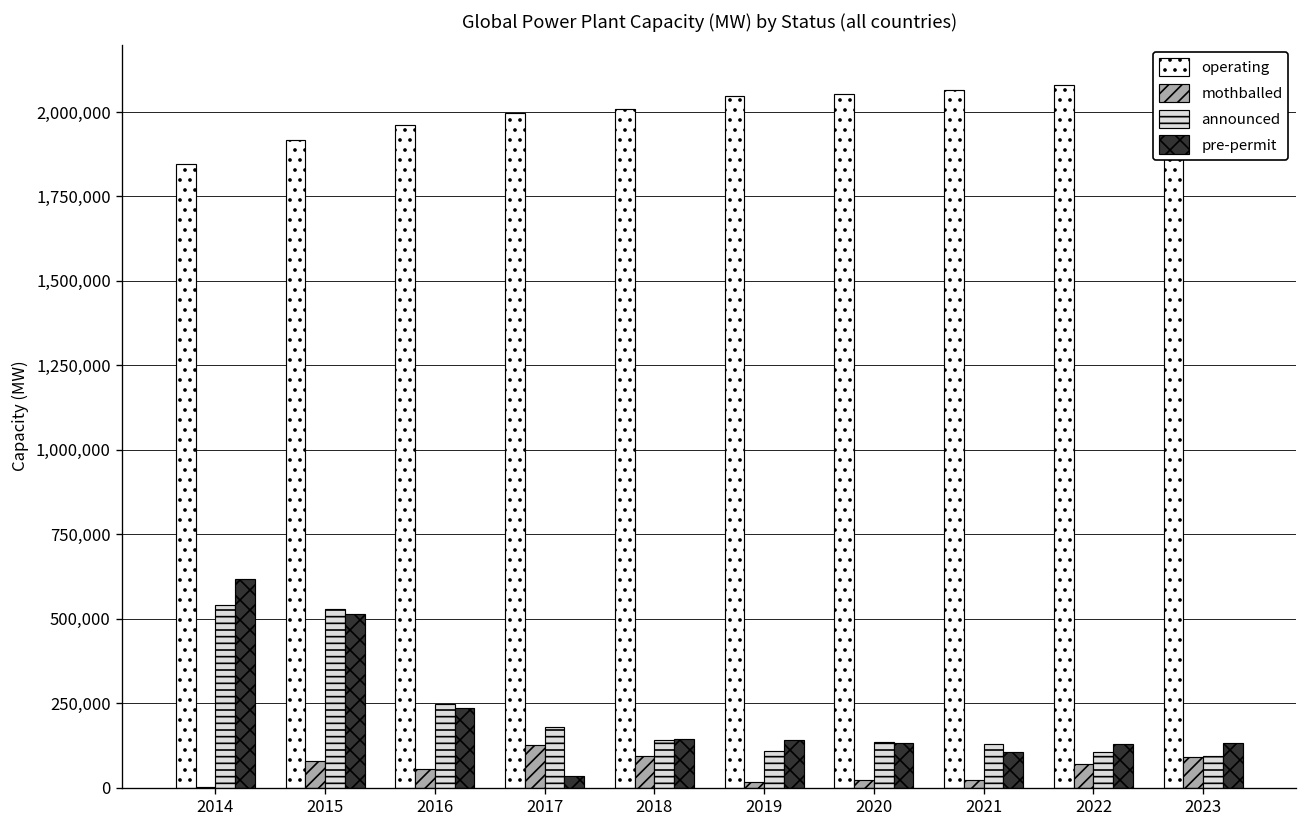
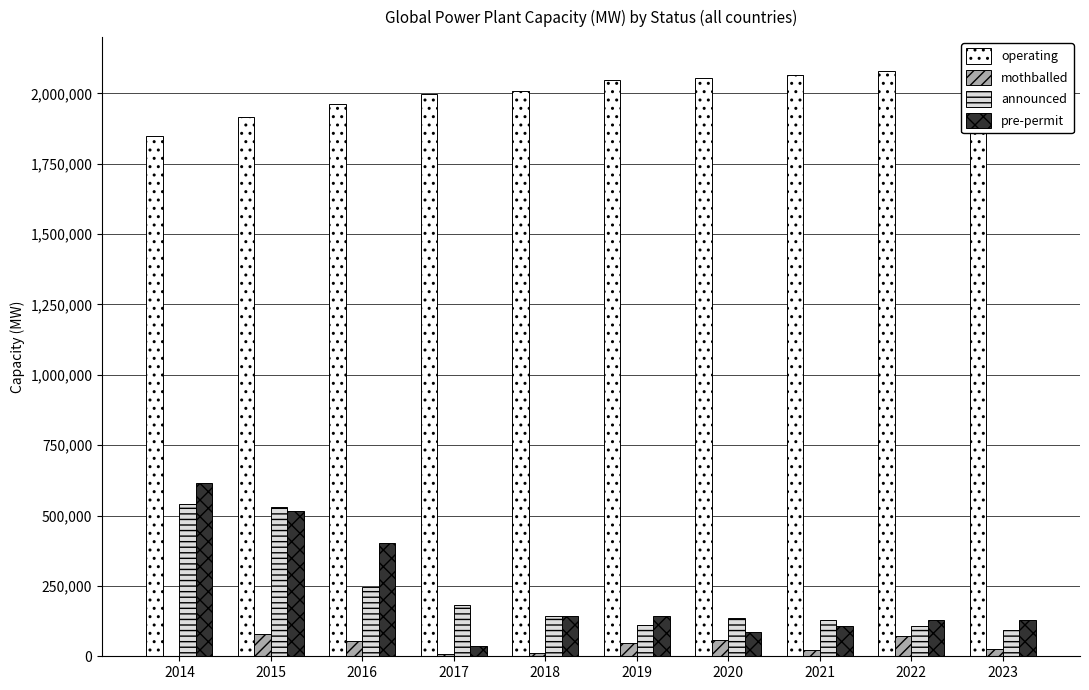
  {
    "mothballed": {
      "2015": "80,000",
      "2016": "50,000",
-     "2017": "130,000",
-     "2018": "90,000",
-     "2019": "20,000",
-     "2020": "20,000",
+     "2017": "10,000",
+     "2018": "10,000",
+     "2019": "50,000",
+     "2020": "60,000",
      "2021": "20,000",
      "2022": "70,000",
-     "2023": "90,000"
+     "2023": "30,000"
    },
    "pre-permit": {
      "2014": "620,000",
      "2015": "510,000",
-     "2016": "230,000",
+     "2016": "400,000",
      "2017": "40,000",
      "2018": "140,000",
      "2019": "140,000",
-     "2020": "130,000",
+     "2020": "80,000",
      "2021": "110,000",
      "2022": "130,000",
      "2023": "130,000"
    }
  }
